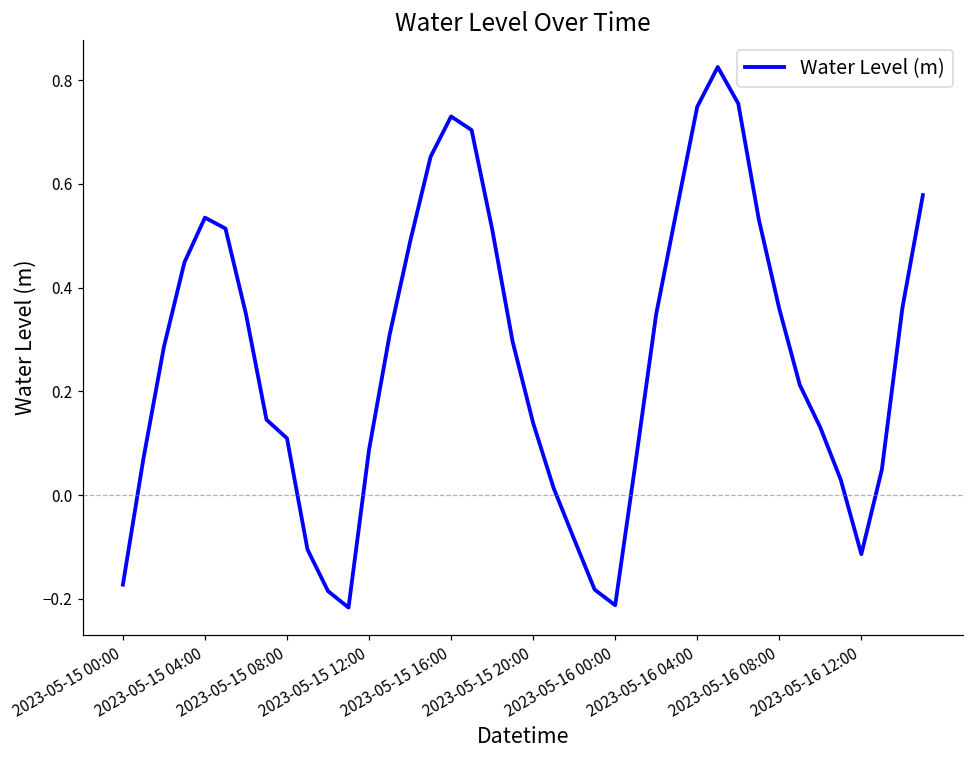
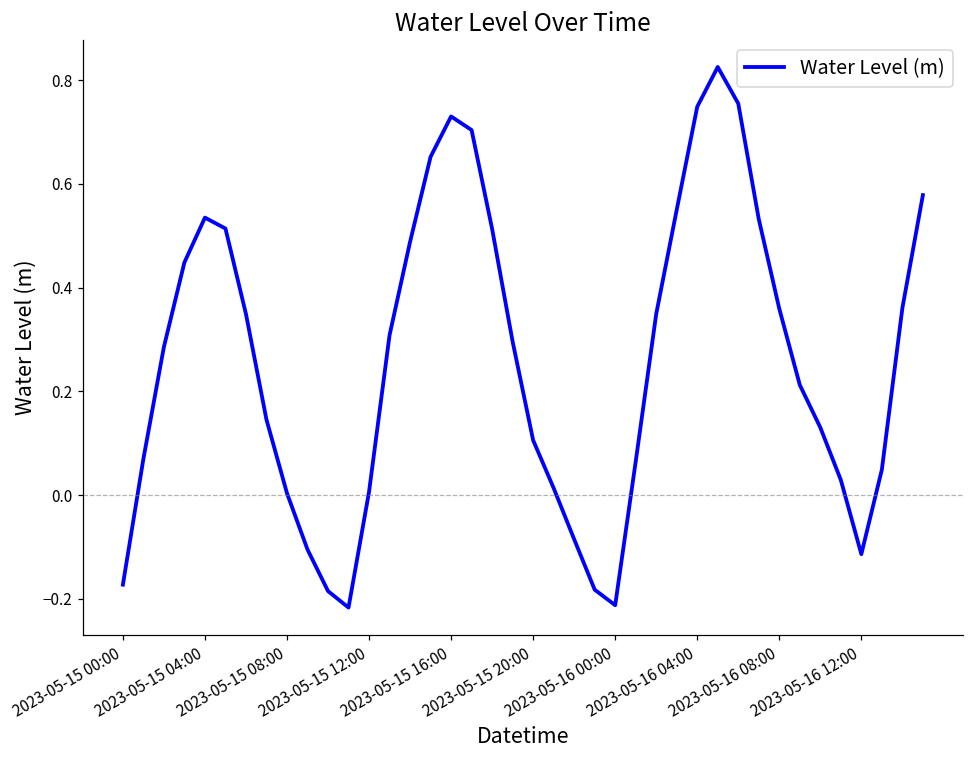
  {
    "2023-05-15 00:00": -0.17,
    "2023-05-15 04:00": 0.53,
-   "2023-05-15 08:00": 0.11,
-   "2023-05-15 12:00": 0.09,
+   "2023-05-15 08:00": 0.00,
+   "2023-05-15 12:00": 0.01,
    "2023-05-15 16:00": 0.73,
-   "2023-05-15 20:00": 0.14,
+   "2023-05-15 20:00": 0.11,
    "2023-05-16 00:00": -0.21,
    "2023-05-16 04:00": 0.75,
    "2023-05-16 08:00": 0.36,
    "2023-05-16 12:00": -0.11
  }
